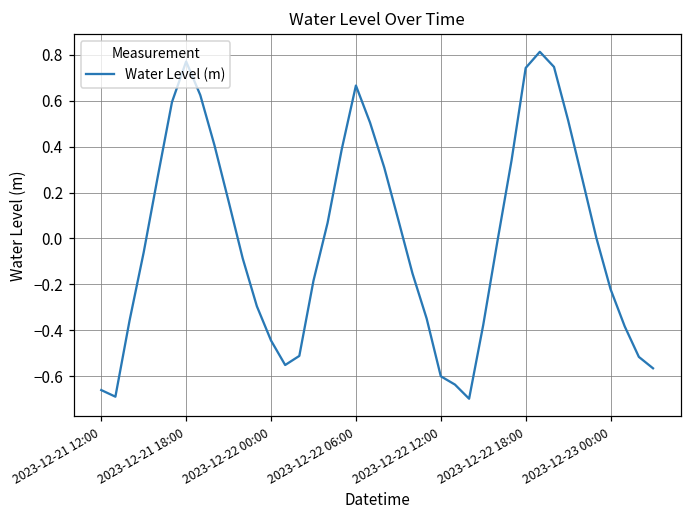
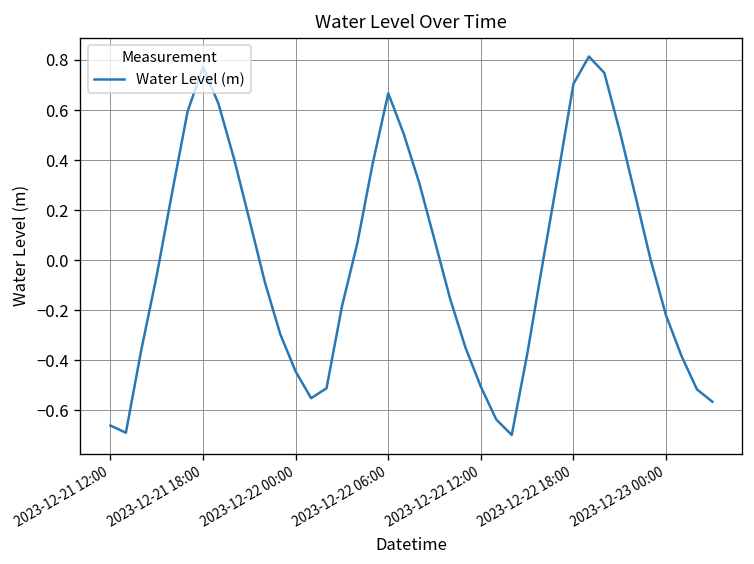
  {
    "2023-12-21 12:00": -0.66,
    "2023-12-22 00:00": -0.45,
    "2023-12-22 06:00": 0.67,
-   "2023-12-22 12:00": -0.60,
-   "2023-12-22 18:00": 0.74,
+   "2023-12-22 12:00": -0.51,
+   "2023-12-22 18:00": 0.70,
    "2023-12-23 00:00": -0.22
  }
